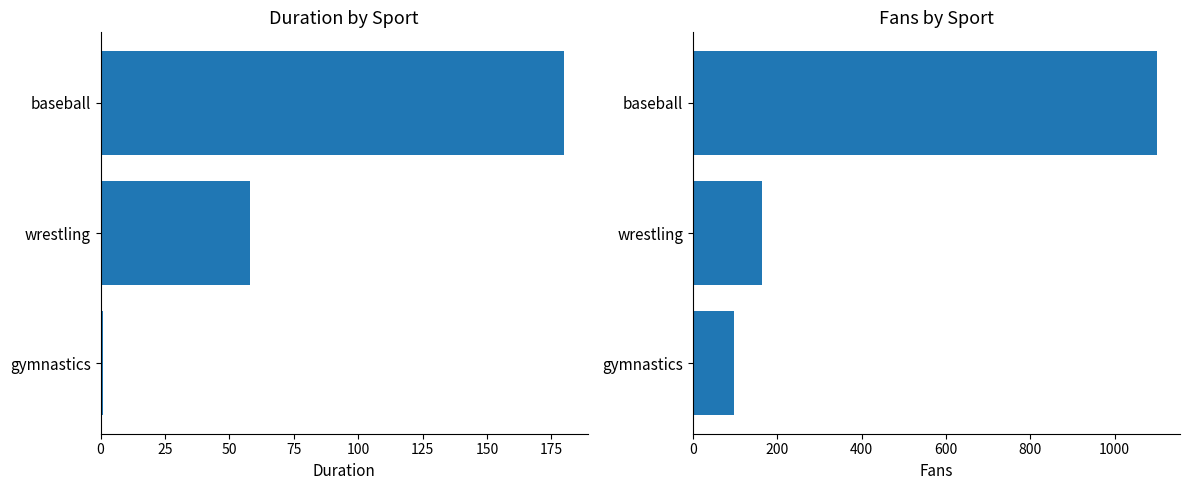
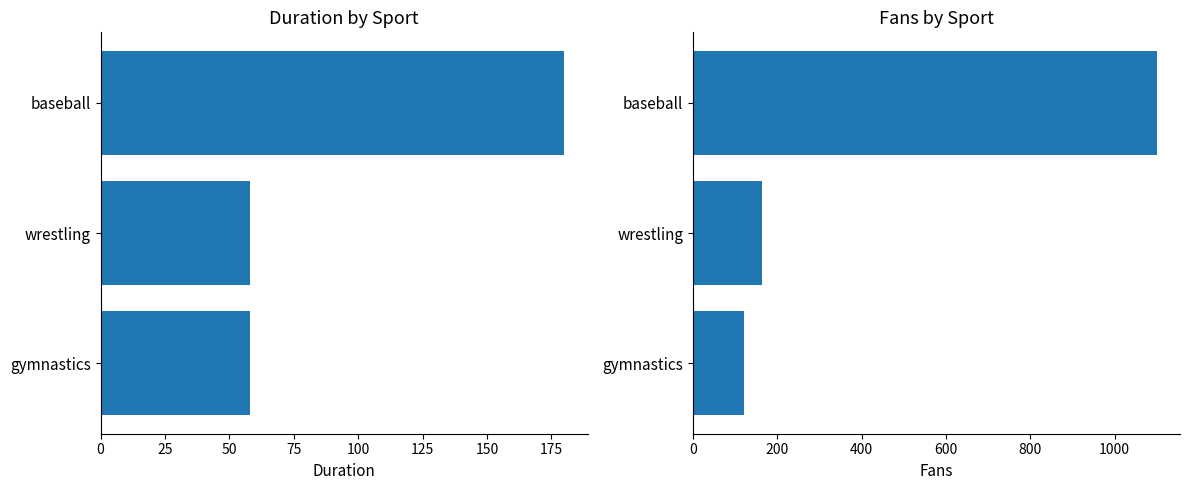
  {
    "Duration by Sport": {
      "baseball": 180,
      "wrestling": 58,
-     "gymnastics": 1
+     "gymnastics": 58
    },
    "Fans by Sport": {
      "baseball": 1100,
      "wrestling": 160,
-     "gymnastics": 100
+     "gymnastics": 120
    }
  }
